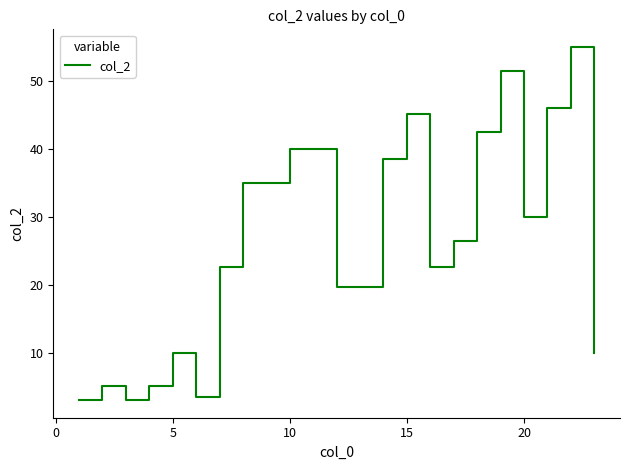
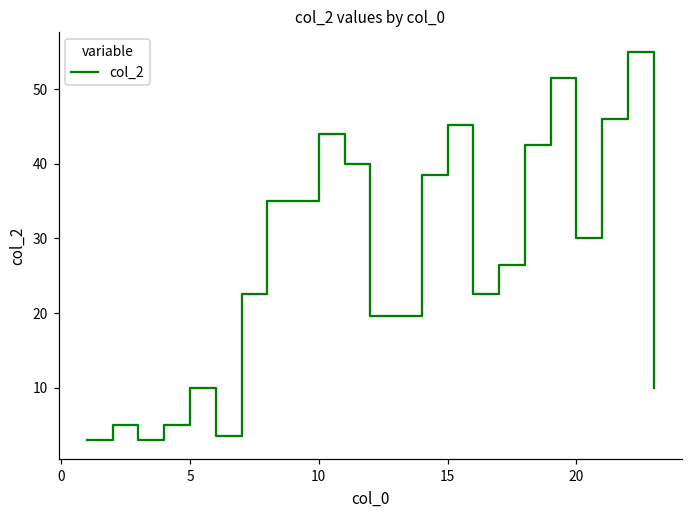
  {
    "5": 10,
-   "10": 40,
+   "10": 44,
    "15": 45,
    "20": 30
  }
